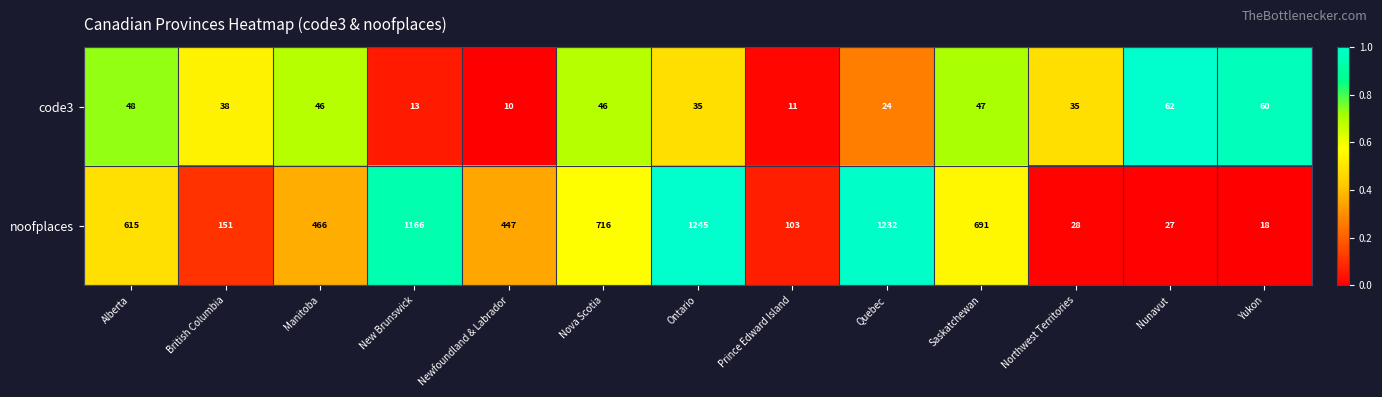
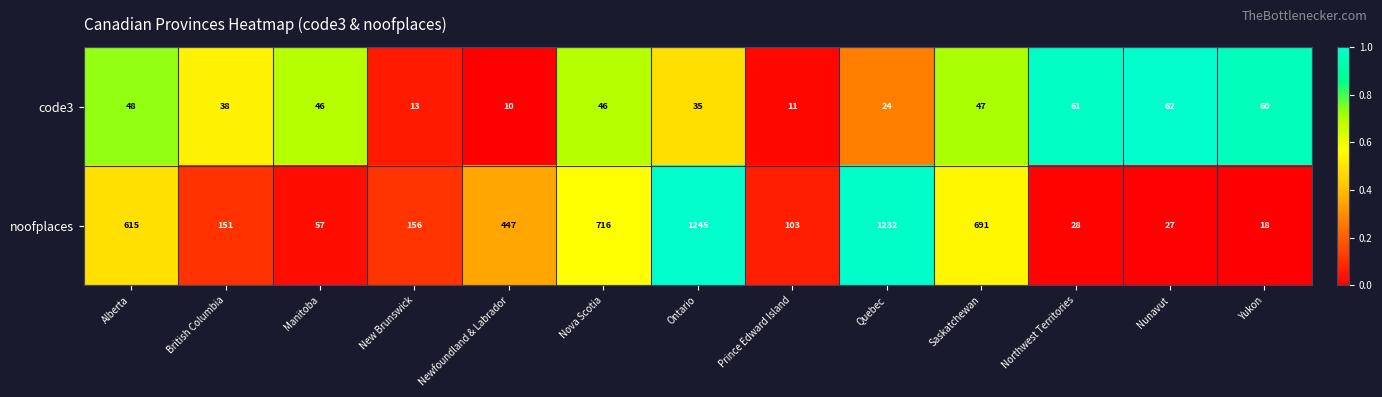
  {
    "code3": {
      "Alberta": 48,
      "British Columbia": 38,
      "Manitoba": 46,
      "New Brunswick": 13,
      "Newfoundland & Labrador": 10,
      "Nova Scotia": 46,
      "Ontario": 35,
      "Prince Edward Island": 11,
      "Quebec": 24,
      "Saskatchewan": 47,
-     "Northwest Territories": 35,
+     "Northwest Territories": 61,
      "Nunavut": 62,
      "Yukon": 60
    },
    "noofplaces": {
      "Alberta": 615,
      "British Columbia": 151,
-     "Manitoba": 466,
-     "New Brunswick": 1166,
+     "Manitoba": 57,
+     "New Brunswick": 156,
      "Newfoundland & Labrador": 447,
      "Nova Scotia": 716,
      "Ontario": 1245,
      "Prince Edward Island": 103,
      "Quebec": 1232,
      "Saskatchewan": 691,
      "Northwest Territories": 28,
      "Nunavut": 27,
      "Yukon": 18
    }
  }
